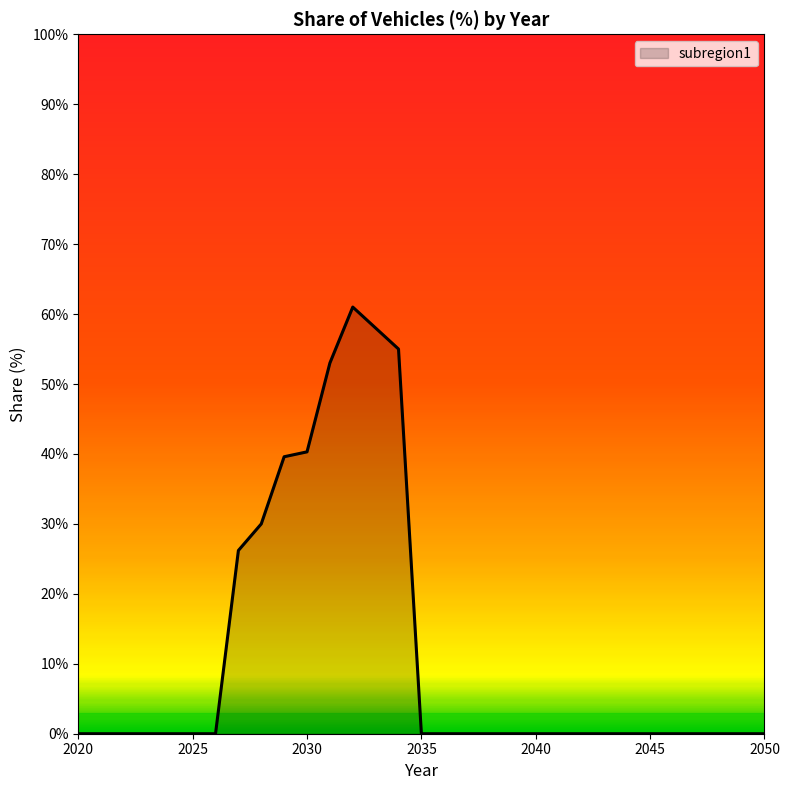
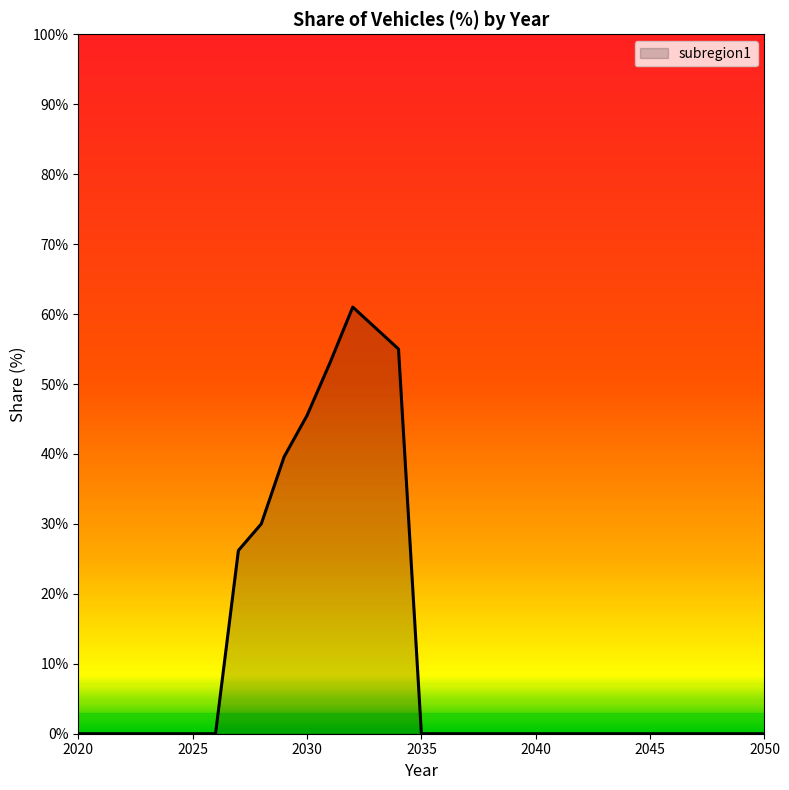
  {
    "2020": "0%",
    "2025": "0%",
-   "2030": "40%",
+   "2030": "46%",
    "2035": "0%",
    "2040": "0%",
    "2045": "0%",
    "2050": "0%"
  }
